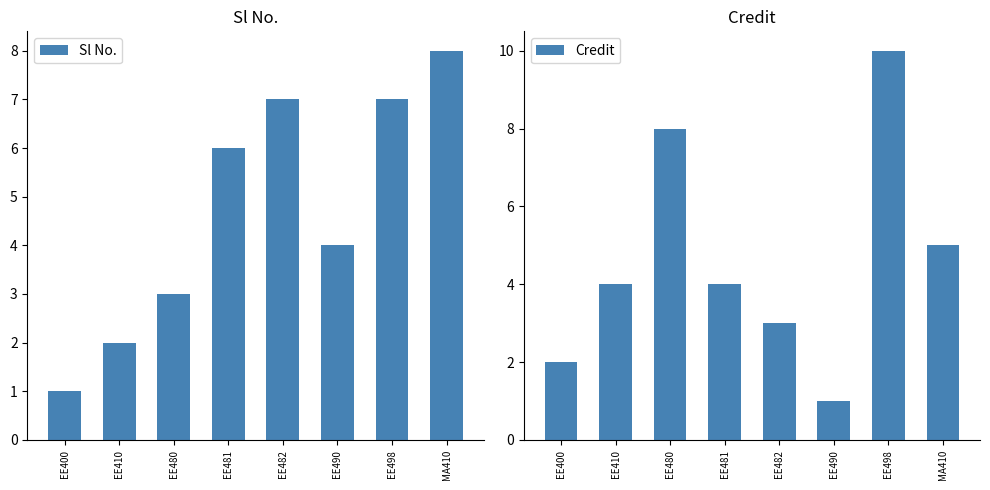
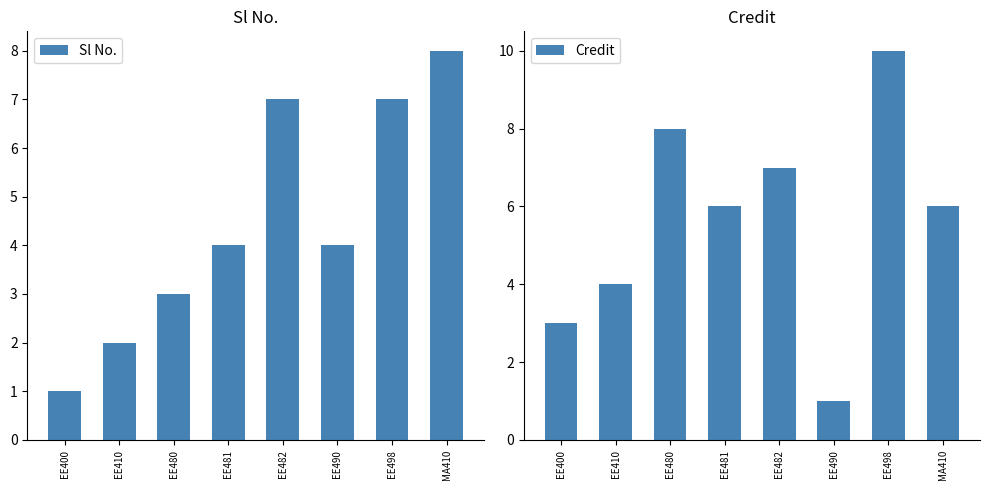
  {
    "Sl No.": {
      "EE400": 1,
      "EE410": 2,
      "EE480": 3,
-     "EE481": 6,
+     "EE481": 4,
      "EE482": 7,
      "EE490": 4,
      "EE498": 7,
      "MA410": 8
    },
    "Credit": {
-     "EE400": 2,
+     "EE400": 3,
      "EE410": 4,
      "EE480": 8,
-     "EE481": 4,
-     "EE482": 3,
+     "EE481": 6,
+     "EE482": 7,
      "EE490": 1,
      "EE498": 10,
-     "MA410": 5
+     "MA410": 6
    }
  }
